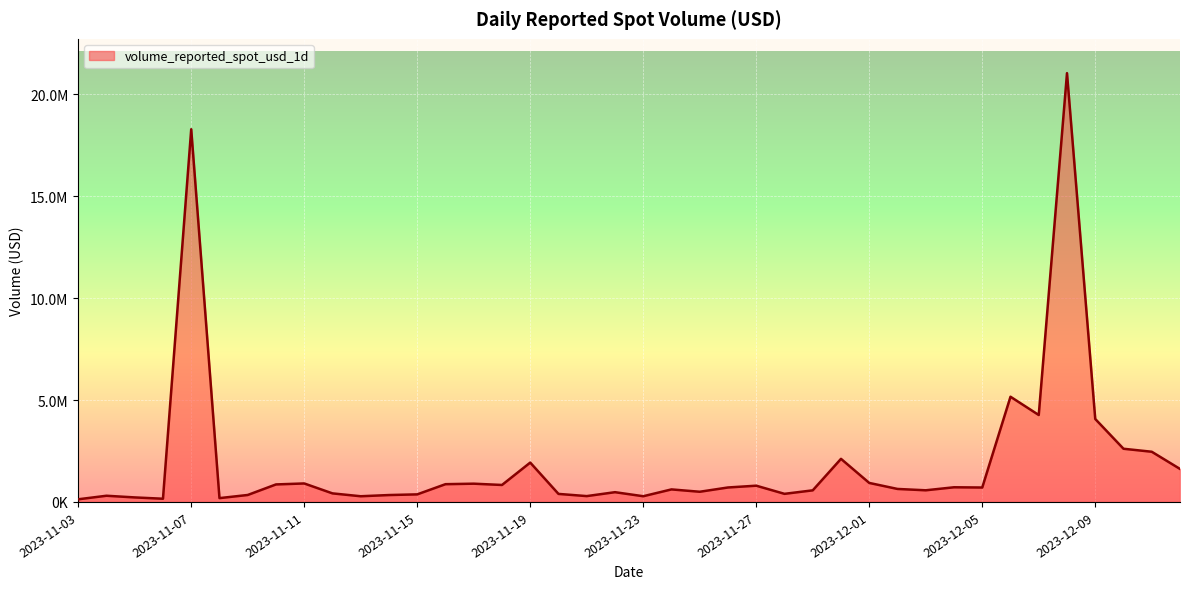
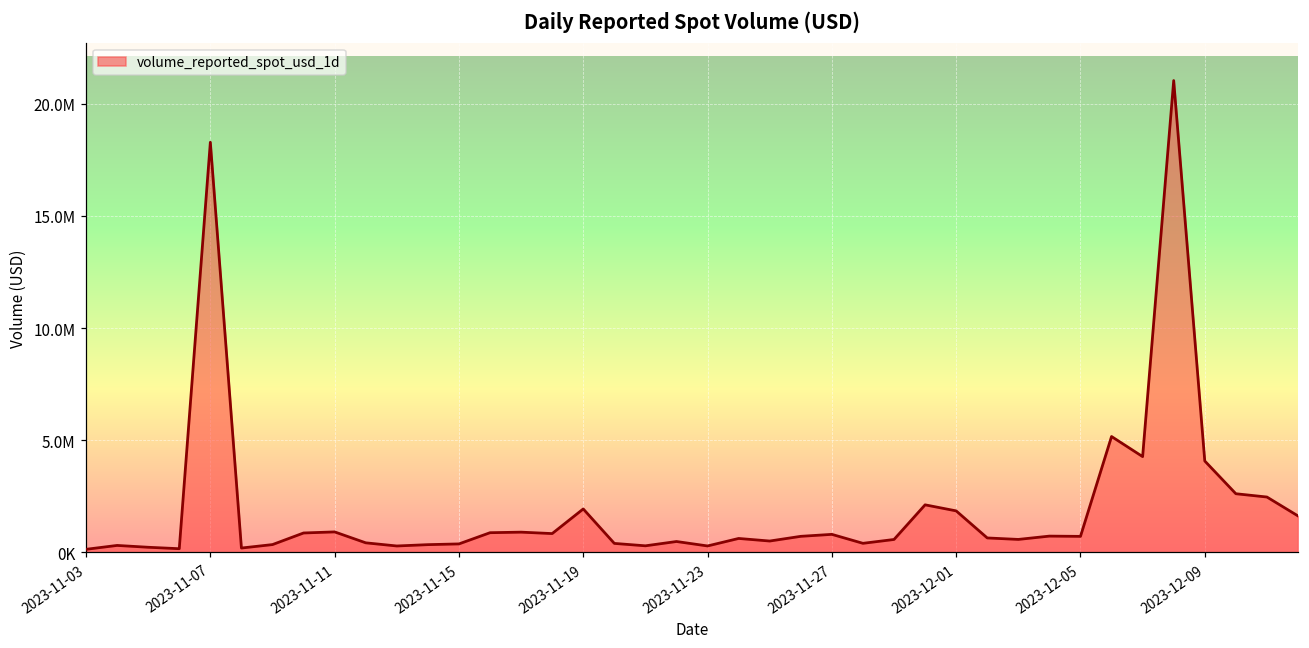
  {
    "2023-11-03": 100000,
    "2023-11-07": 18300000,
    "2023-11-11": 900000,
    "2023-11-15": 400000,
    "2023-11-19": 1900000,
    "2023-11-23": 300000,
    "2023-11-27": 800000,
-   "2023-12-01": 900000,
+   "2023-12-01": 1800000,
    "2023-12-05": 700000,
    "2023-12-09": 4100000
  }
